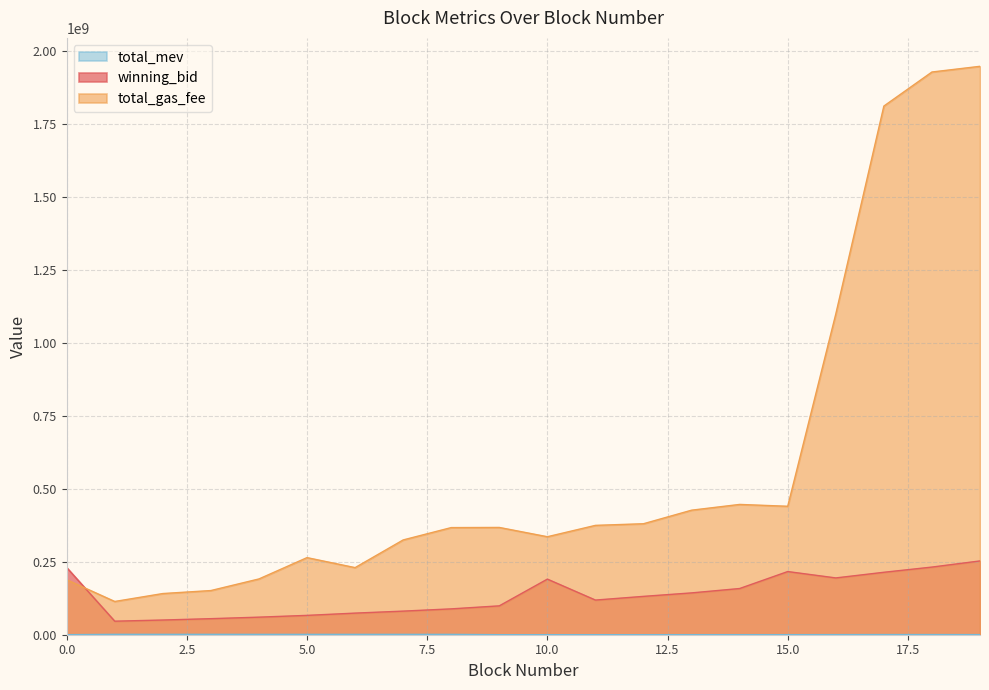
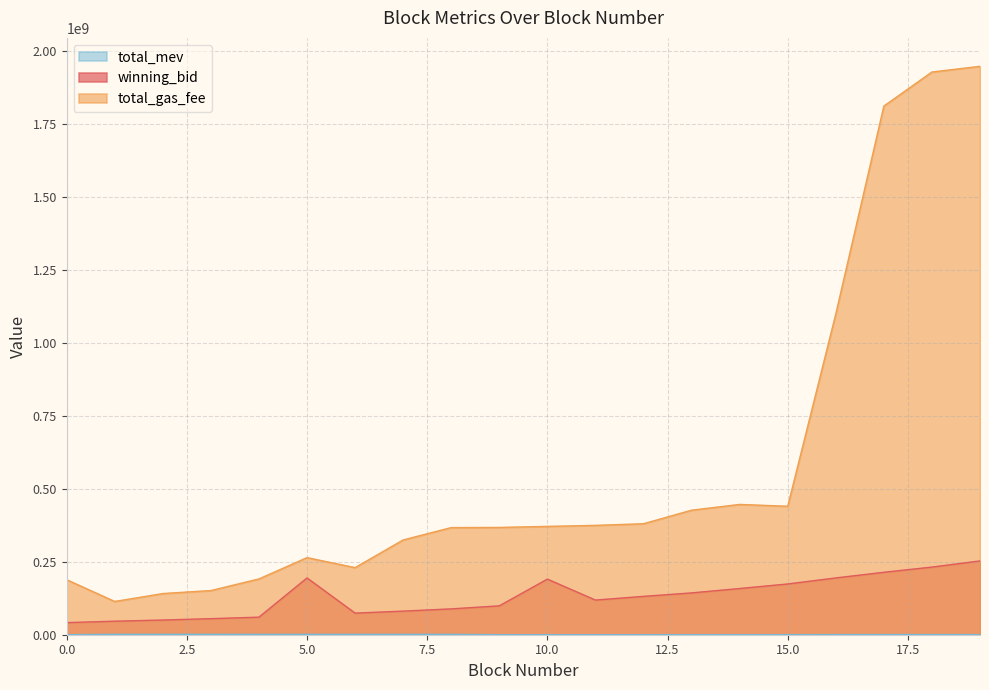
  {
    "total_mev": {
      "0.0": 0,
      "5.0": 0,
      "10.0": 0,
      "15.0": 0
    },
    "winning_bid": {
-     "0.0": 230000000,
-     "5.0": 70000000,
+     "0.0": 40000000,
+     "5.0": 190000000,
      "10.0": 190000000,
-     "15.0": 220000000
+     "15.0": 170000000
    },
    "total_gas_fee": {
      "0.0": 190000000,
      "5.0": 260000000,
-     "10.0": 340000000,
+     "10.0": 370000000,
      "15.0": 440000000
    }
  }
